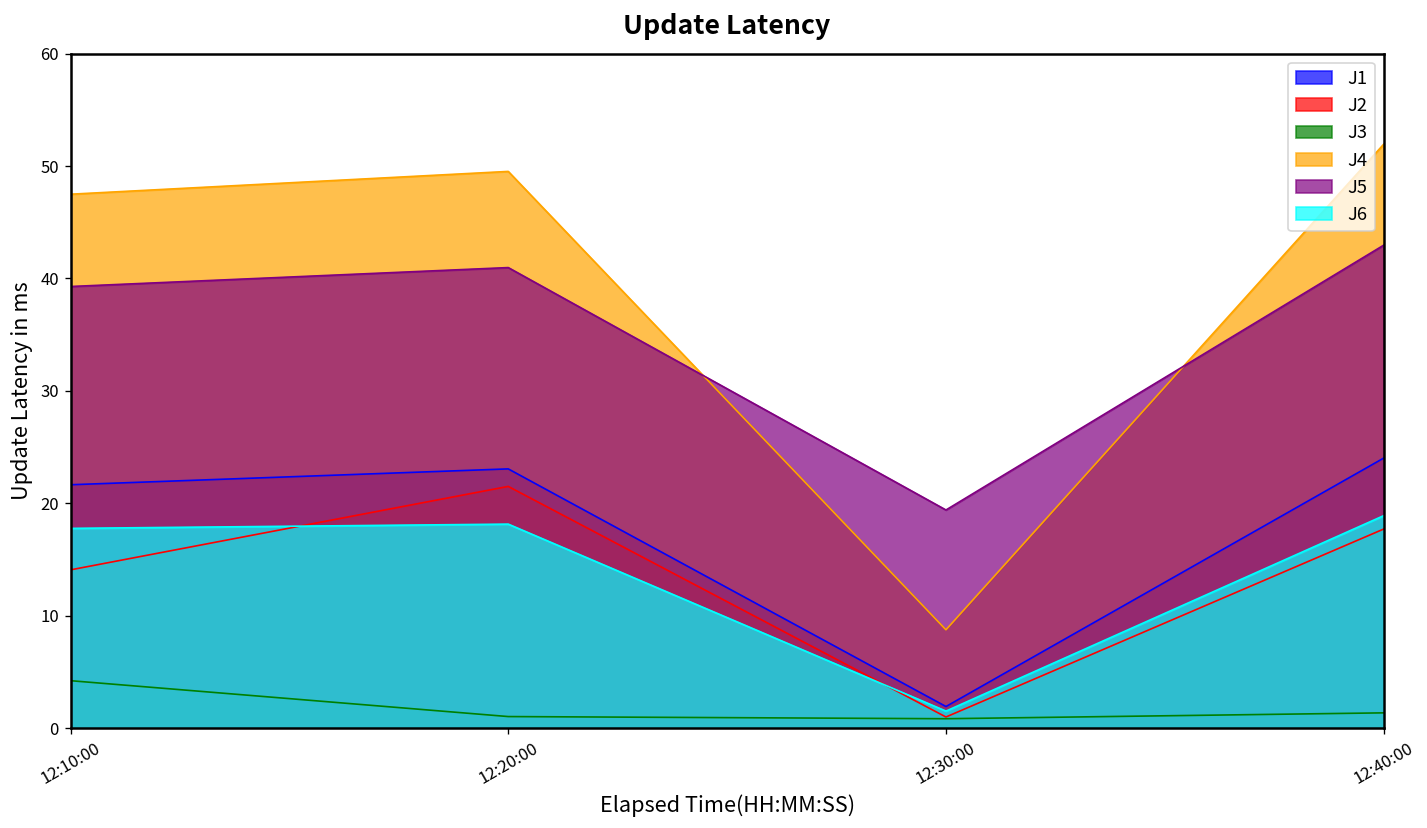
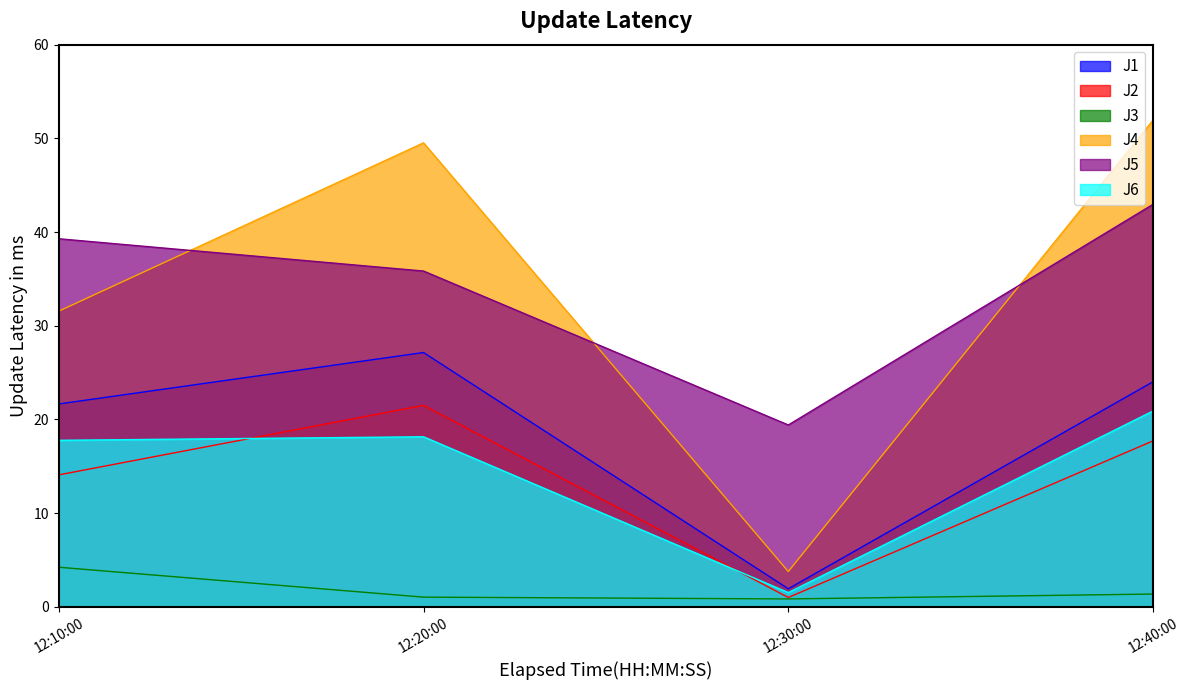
  {
    "J1": {
      "12:10:00": 22,
-     "12:20:00": 23,
+     "12:20:00": 27,
      "12:30:00": 2,
      "12:40:00": 24
    },
    "J2": {
      "12:10:00": 14,
      "12:20:00": 22,
      "12:40:00": 18
    },
    "J3": {
      "12:10:00": 4,
      "12:20:00": 1,
      "12:40:00": 1
    },
    "J4": {
-     "12:10:00": 47,
+     "12:10:00": 32,
      "12:20:00": 50,
-     "12:30:00": 9,
+     "12:30:00": 4,
      "12:40:00": 52
    },
    "J5": {
      "12:10:00": 39,
-     "12:20:00": 41,
+     "12:20:00": 36,
      "12:30:00": 19,
      "12:40:00": 43
    },
    "J6": {
      "12:10:00": 18,
      "12:20:00": 18,
      "12:30:00": 2,
-     "12:40:00": 19
+     "12:40:00": 21
    }
  }
